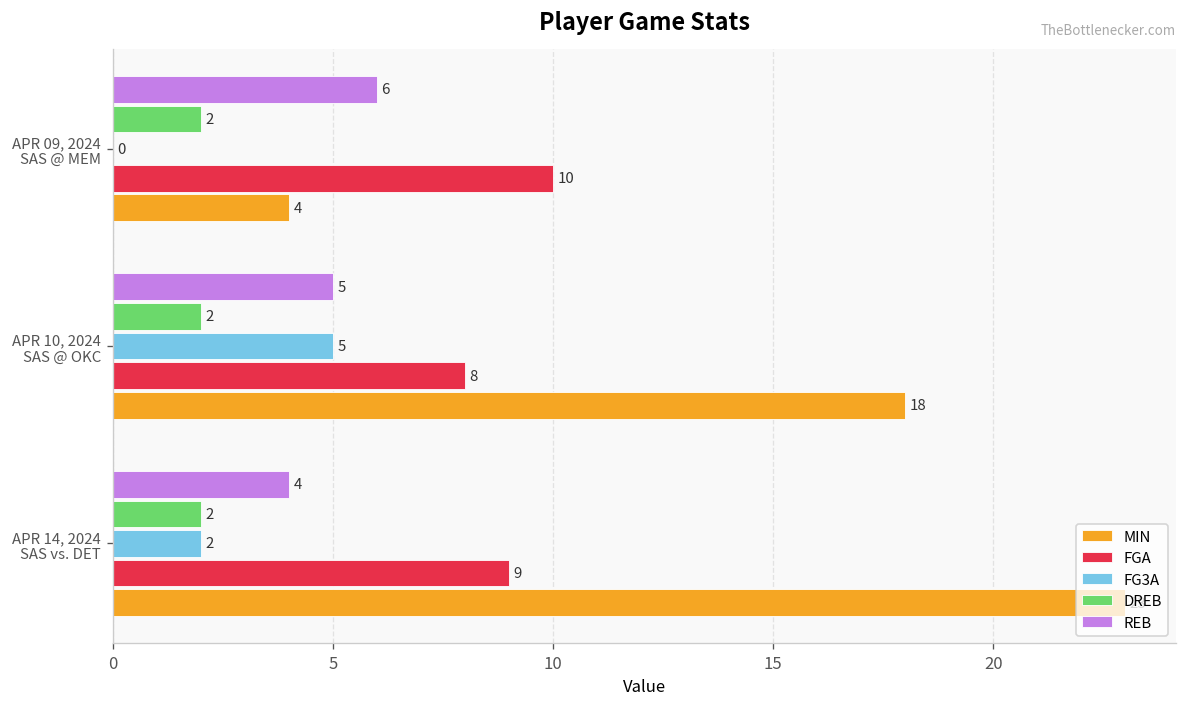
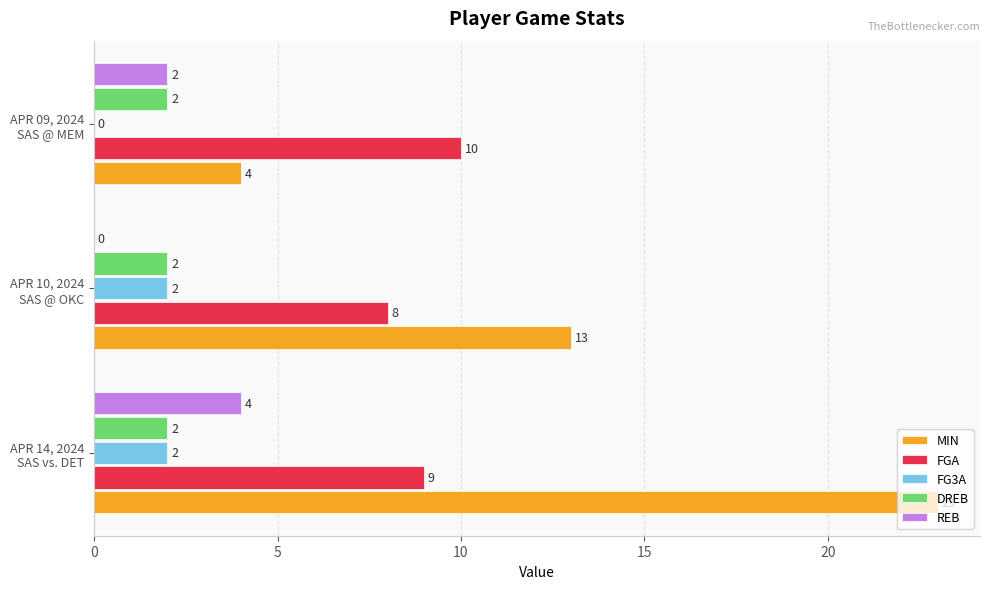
  {
    "MIN": {
      "APR 09, 2024 SAS @ MEM": 4,
-     "APR 10, 2024 SAS @ OKC": 18
+     "APR 10, 2024 SAS @ OKC": 13
    },
    "FGA": {
      "APR 09, 2024 SAS @ MEM": 10,
      "APR 10, 2024 SAS @ OKC": 8,
      "APR 14, 2024 SAS vs. DET": 9
    },
    "FG3A": {
      "APR 09, 2024 SAS @ MEM": 0,
-     "APR 10, 2024 SAS @ OKC": 5,
+     "APR 10, 2024 SAS @ OKC": 2,
      "APR 14, 2024 SAS vs. DET": 2
    },
    "DREB": {
      "APR 09, 2024 SAS @ MEM": 2,
      "APR 10, 2024 SAS @ OKC": 2,
      "APR 14, 2024 SAS vs. DET": 2
    },
    "REB": {
-     "APR 09, 2024 SAS @ MEM": 6,
-     "APR 10, 2024 SAS @ OKC": 5,
+     "APR 09, 2024 SAS @ MEM": 2,
+     "APR 10, 2024 SAS @ OKC": 0,
      "APR 14, 2024 SAS vs. DET": 4
    }
  }
